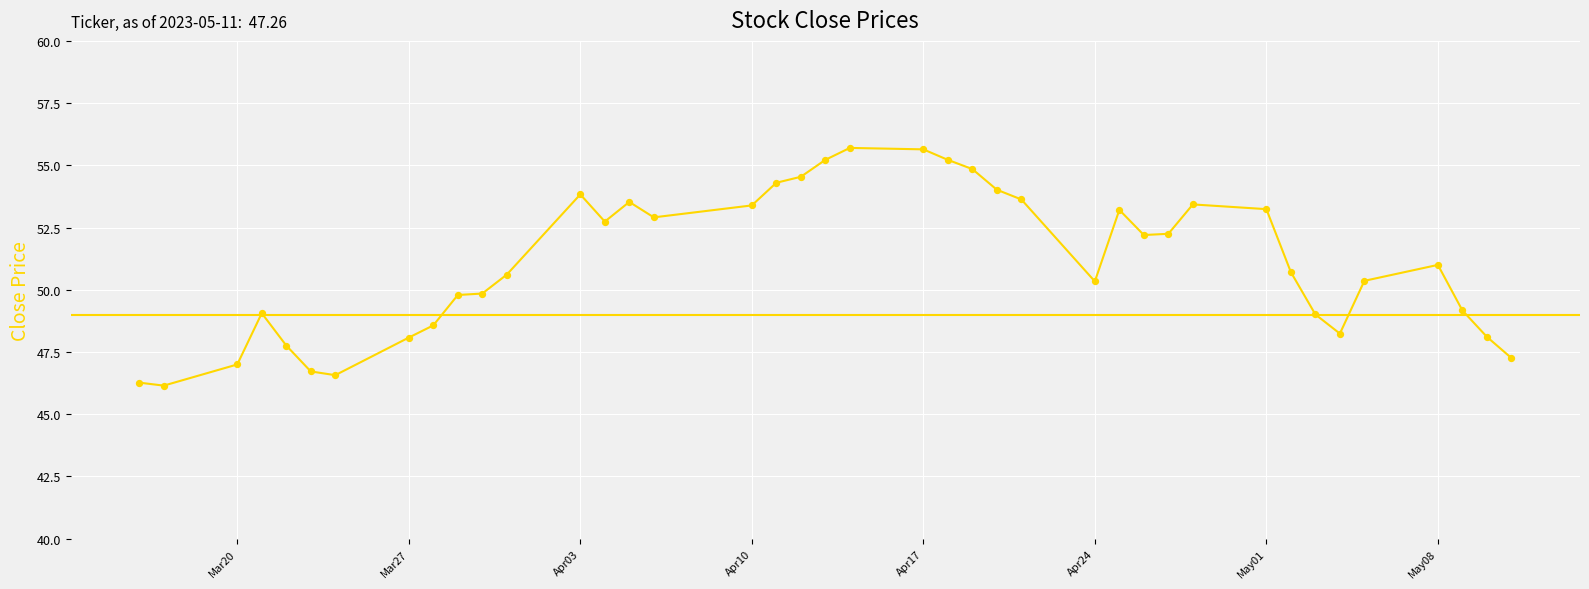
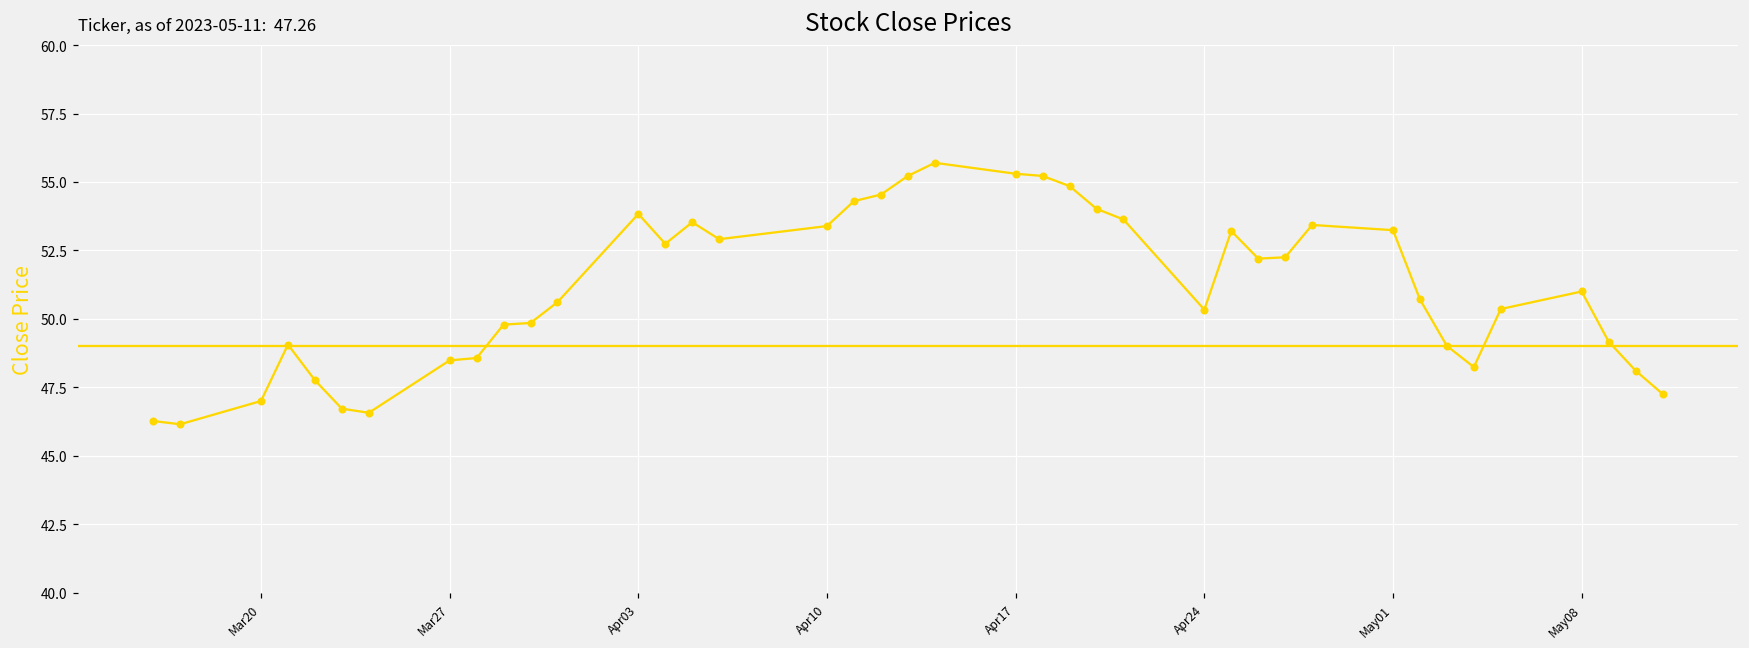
  {
    "Mar20": 47.0,
-   "Mar27": 48.1,
+   "Mar27": 48.5,
    "Apr03": 53.8,
    "Apr10": 53.4,
-   "Apr17": 55.6,
+   "Apr17": 55.3,
    "Apr24": 50.3,
    "May01": 53.2,
    "May08": 51.0
  }
